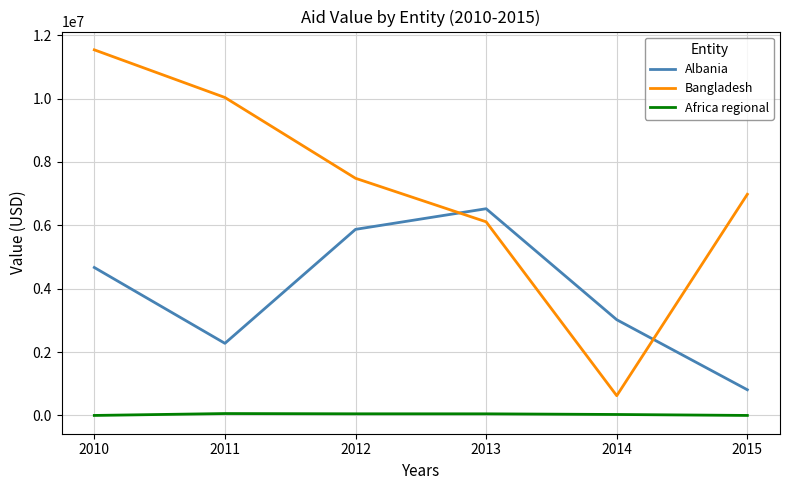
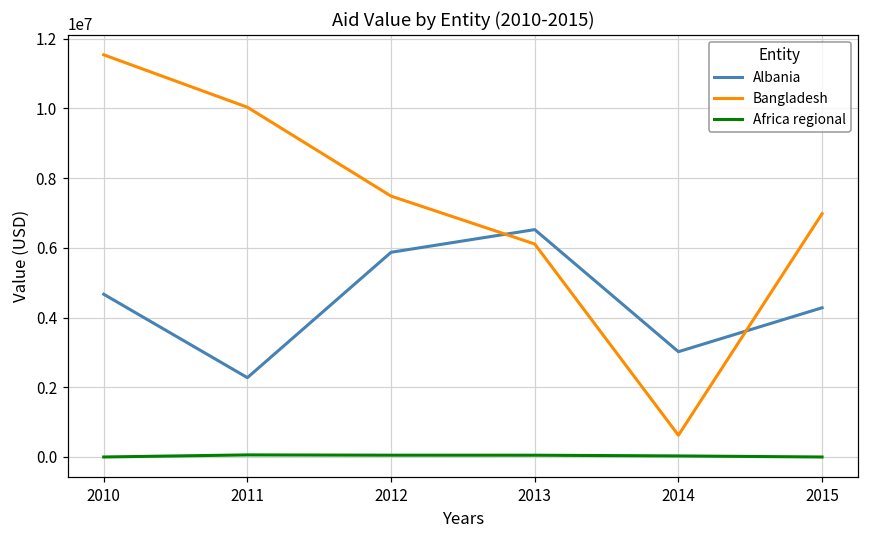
  {
    "Albania": {
      "2010": 4700000,
      "2011": 2300000,
      "2012": 5900000,
      "2013": 6500000,
      "2014": 3000000,
-     "2015": 800000
+     "2015": 4300000
    },
    "Bangladesh": {
      "2010": 11500000,
      "2011": 10000000,
      "2012": 7500000,
      "2013": 6100000,
      "2014": 600000,
      "2015": 7000000
    },
    "Africa regional": {
      "2010": 0,
      "2011": 100000,
      "2012": 100000,
      "2013": 100000,
      "2014": 0,
      "2015": 0
    }
  }
